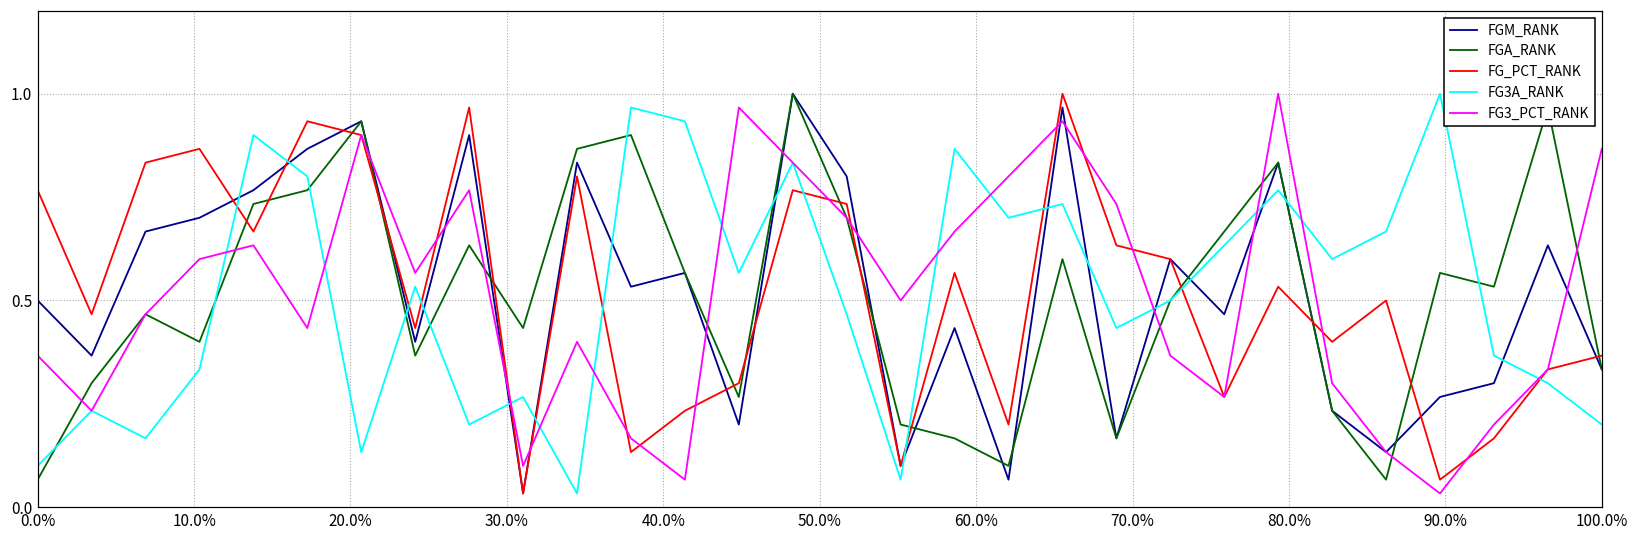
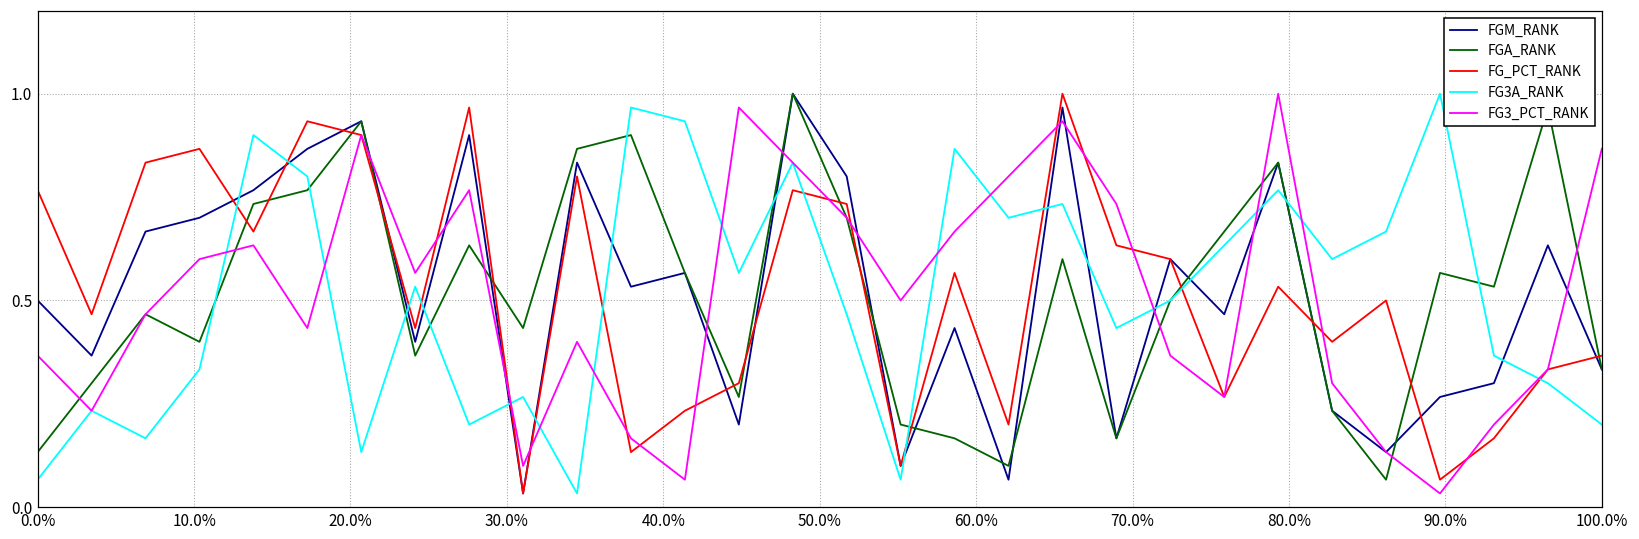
  {
    "FGM_RANK": {
      "0.0%": 0.50
    },
    "FGA_RANK": {
-     "0.0%": 0.07
+     "0.0%": 0.13
    },
    "FG_PCT_RANK": {
      "0.0%": 0.77,
      "100.0%": 0.37
    },
    "FG3A_RANK": {
-     "0.0%": 0.10,
+     "0.0%": 0.07,
      "100.0%": 0.20
    },
    "FG3_PCT_RANK": {
      "0.0%": 0.37,
      "100.0%": 0.87
    }
  }
